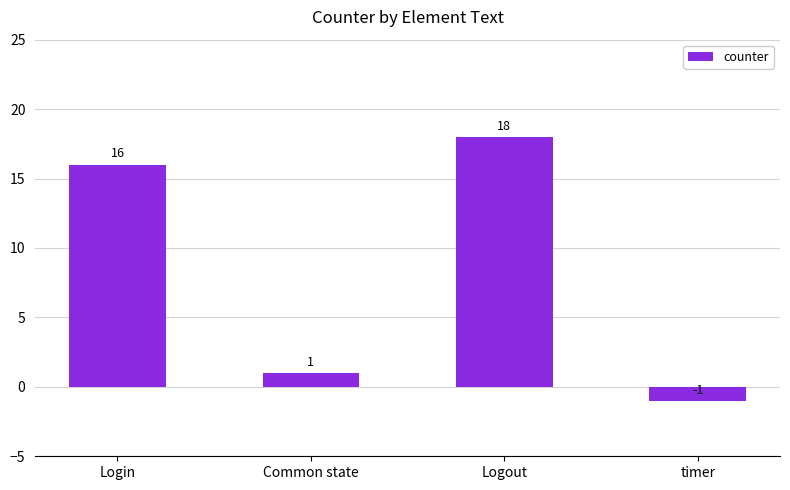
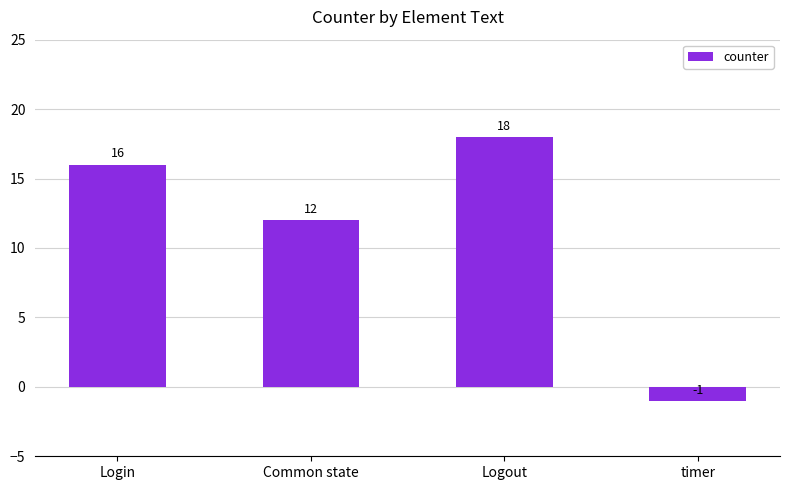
  {
    "Login": 16,
-   "Common state": 1,
+   "Common state": 12,
    "Logout": 18,
    "timer": -1
  }
